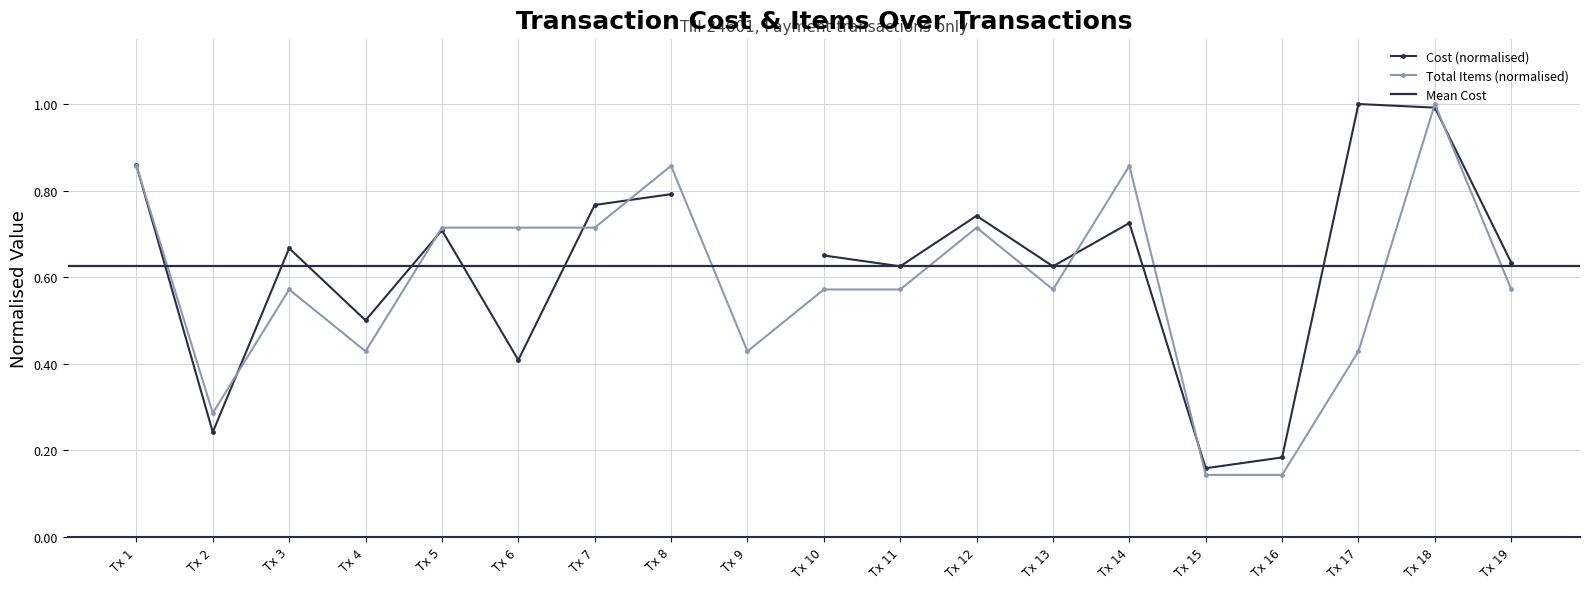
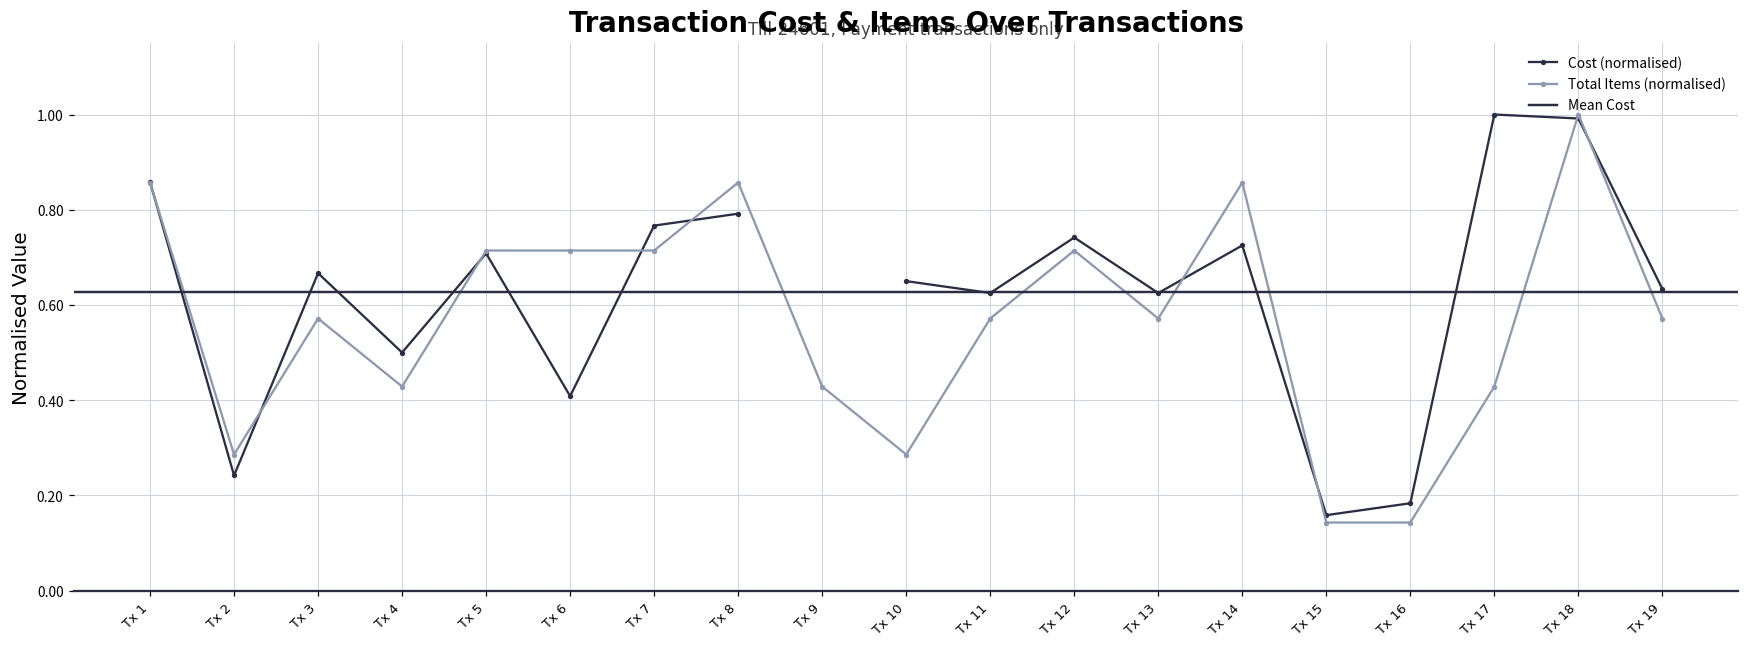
  {
    "Cost (normalised)": {
      "Tx 2": 0.24,
      "Tx 3": 0.67,
      "Tx 4": 0.50,
      "Tx 6": 0.41,
      "Tx 7": 0.77,
      "Tx 8": 0.79,
      "Tx 10": 0.65,
      "Tx 11": 0.63,
      "Tx 12": 0.74,
      "Tx 13": 0.63,
      "Tx 14": 0.73,
      "Tx 15": 0.16,
      "Tx 16": 0.18,
      "Tx 17": 1.00,
      "Tx 18": 0.99,
      "Tx 19": 0.63
    },
    "Total Items (normalised)": {
      "Tx 2": 0.29,
      "Tx 3": 0.57,
      "Tx 4": 0.43,
      "Tx 6": 0.71,
      "Tx 7": 0.71,
      "Tx 8": 0.86,
      "Tx 9": 0.43,
-     "Tx 10": 0.57,
+     "Tx 10": 0.29,
      "Tx 11": 0.57,
      "Tx 12": 0.71,
      "Tx 13": 0.57,
      "Tx 14": 0.86,
      "Tx 15": 0.14,
      "Tx 16": 0.14,
      "Tx 17": 0.43,
      "Tx 18": 1.00,
      "Tx 19": 0.57
    }
  }
